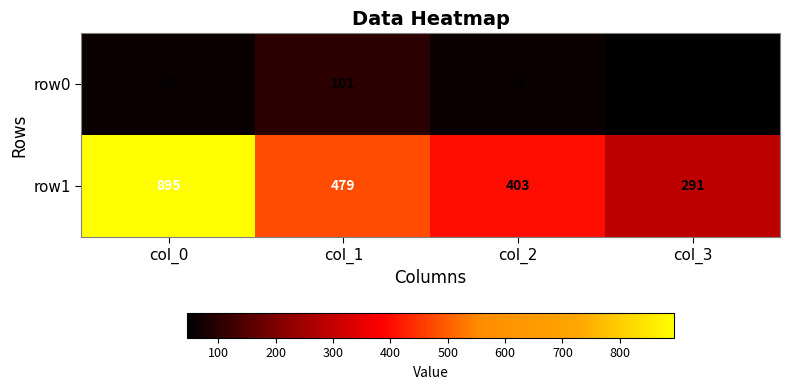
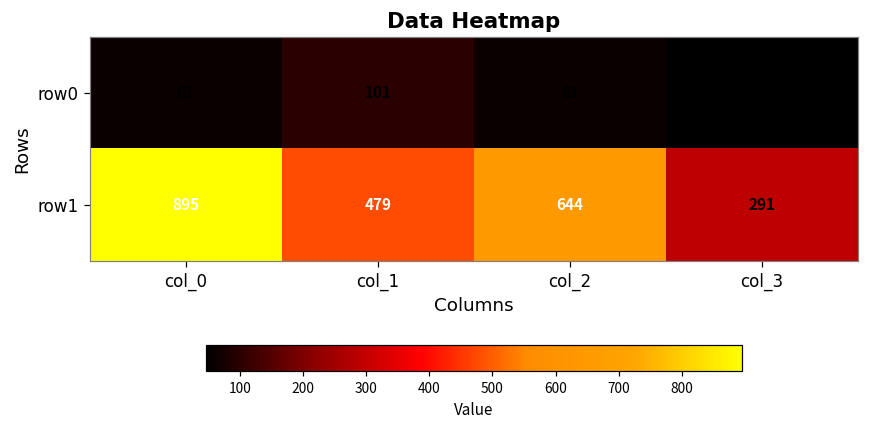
  {
    "row1": {
      "col_0": 895,
      "col_1": 479,
-     "col_2": 403,
+     "col_2": 644,
      "col_3": 291
    }
  }
